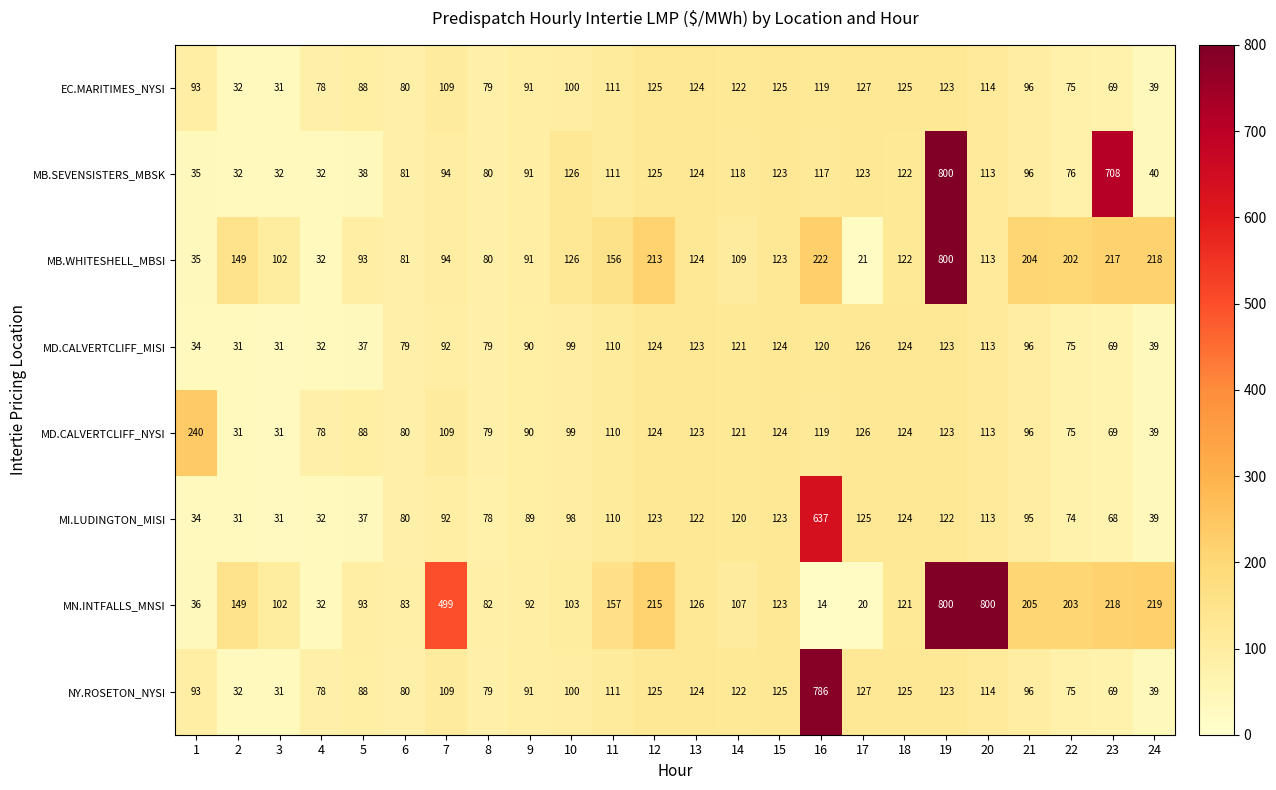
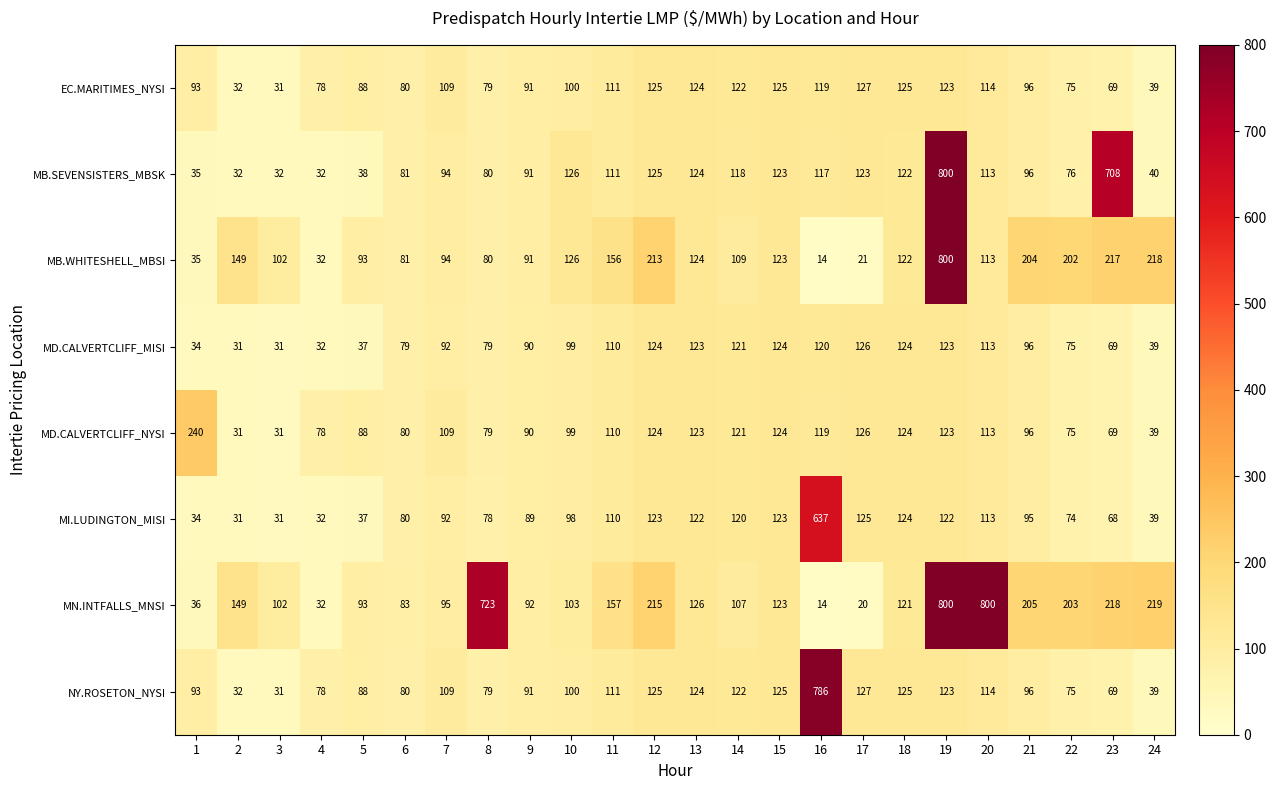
  {
    "EC.MARITIMES_NYSI": {
      "1": 93,
      "2": 32,
      "3": 31,
      "4": 78,
      "5": 88,
      "6": 80,
      "7": 109,
      "8": 79,
      "9": 91,
      "10": 100,
      "11": 111,
      "12": 125,
      "13": 124,
      "14": 122,
      "15": 125,
      "16": 119,
      "17": 127,
      "18": 125,
      "19": 123,
      "20": 114,
      "21": 96,
      "22": 75,
      "23": 69,
      "24": 39
    },
    "MB.SEVENSISTERS_MBSK": {
      "1": 35,
      "2": 32,
      "3": 32,
      "4": 32,
      "5": 38,
      "6": 81,
      "7": 94,
      "8": 80,
      "9": 91,
      "10": 126,
      "11": 111,
      "12": 125,
      "13": 124,
      "14": 118,
      "15": 123,
      "16": 117,
      "17": 123,
      "18": 122,
      "19": 800,
      "20": 113,
      "21": 96,
      "22": 76,
      "23": 708,
      "24": 40
    },
    "MB.WHITESHELL_MBSI": {
      "1": 35,
      "2": 149,
      "3": 102,
      "4": 32,
      "5": 93,
      "6": 81,
      "7": 94,
      "8": 80,
      "9": 91,
      "10": 126,
      "11": 156,
      "12": 213,
      "13": 124,
      "14": 109,
      "15": 123,
-     "16": 222,
+     "16": 14,
      "17": 21,
      "18": 122,
      "19": 800,
      "20": 113,
      "21": 204,
      "22": 202,
      "23": 217,
      "24": 218
    },
    "MD.CALVERTCLIFF_MISI": {
      "1": 34,
      "2": 31,
      "3": 31,
      "4": 32,
      "5": 37,
      "6": 79,
      "7": 92,
      "8": 79,
      "9": 90,
      "10": 99,
      "11": 110,
      "12": 124,
      "13": 123,
      "14": 121,
      "15": 124,
      "16": 120,
      "17": 126,
      "18": 124,
      "19": 123,
      "20": 113,
      "21": 96,
      "22": 75,
      "23": 69,
      "24": 39
    },
    "MD.CALVERTCLIFF_NYSI": {
      "1": 240,
      "2": 31,
      "3": 31,
      "4": 78,
      "5": 88,
      "6": 80,
      "7": 109,
      "8": 79,
      "9": 90,
      "10": 99,
      "11": 110,
      "12": 124,
      "13": 123,
      "14": 121,
      "15": 124,
      "16": 119,
      "17": 126,
      "18": 124,
      "19": 123,
      "20": 113,
      "21": 96,
      "22": 75,
      "23": 69,
      "24": 39
    },
    "MI.LUDINGTON_MISI": {
      "1": 34,
      "2": 31,
      "3": 31,
      "4": 32,
      "5": 37,
      "6": 80,
      "7": 92,
      "8": 78,
      "9": 89,
      "10": 98,
      "11": 110,
      "12": 123,
      "13": 122,
      "14": 120,
      "15": 123,
      "16": 637,
      "17": 125,
      "18": 124,
      "19": 122,
      "20": 113,
      "21": 95,
      "22": 74,
      "23": 68,
      "24": 39
    },
    "MN.INTFALLS_MNSI": {
      "1": 36,
      "2": 149,
      "3": 102,
      "4": 32,
      "5": 93,
      "6": 83,
-     "7": 499,
-     "8": 82,
+     "7": 95,
+     "8": 723,
      "9": 92,
      "10": 103,
      "11": 157,
      "12": 215,
      "13": 126,
      "14": 107,
      "15": 123,
      "16": 14,
      "17": 20,
      "18": 121,
      "19": 800,
      "20": 800,
      "21": 205,
      "22": 203,
      "23": 218,
      "24": 219
    },
    "NY.ROSETON_NYSI": {
      "1": 93,
      "2": 32,
      "3": 31,
      "4": 78,
      "5": 88,
      "6": 80,
      "7": 109,
      "8": 79,
      "9": 91,
      "10": 100,
      "11": 111,
      "12": 125,
      "13": 124,
      "14": 122,
      "15": 125,
      "16": 786,
      "17": 127,
      "18": 125,
      "19": 123,
      "20": 114,
      "21": 96,
      "22": 75,
      "23": 69,
      "24": 39
    }
  }
